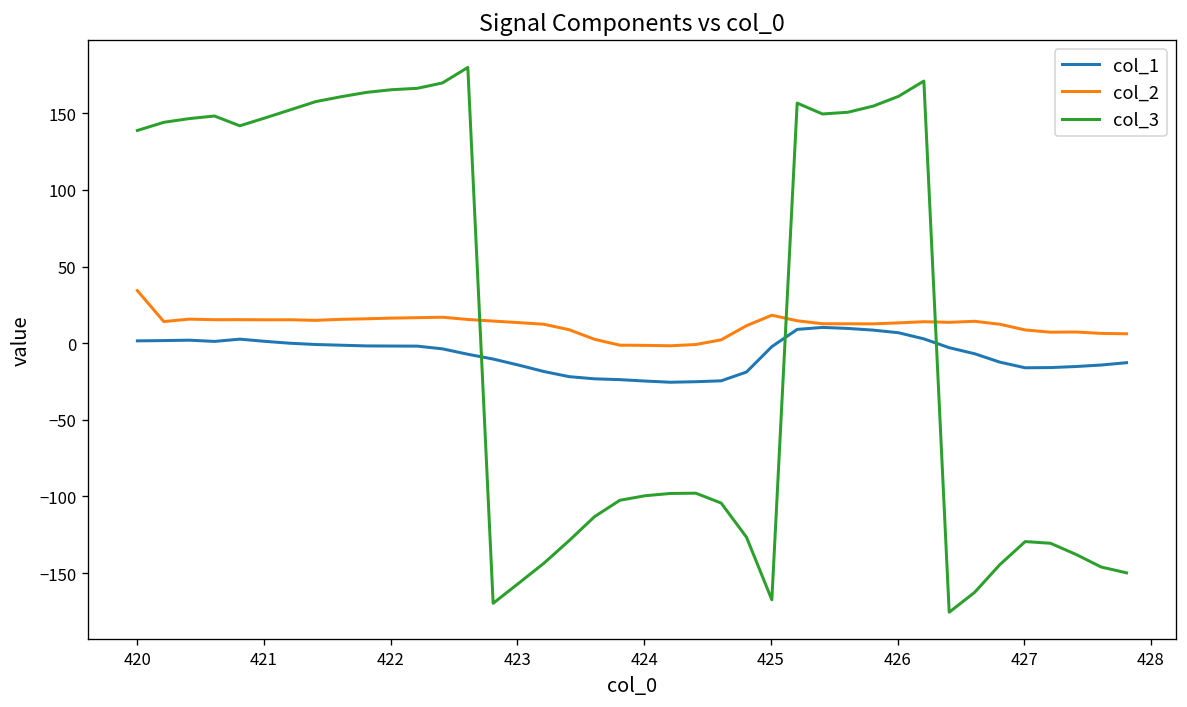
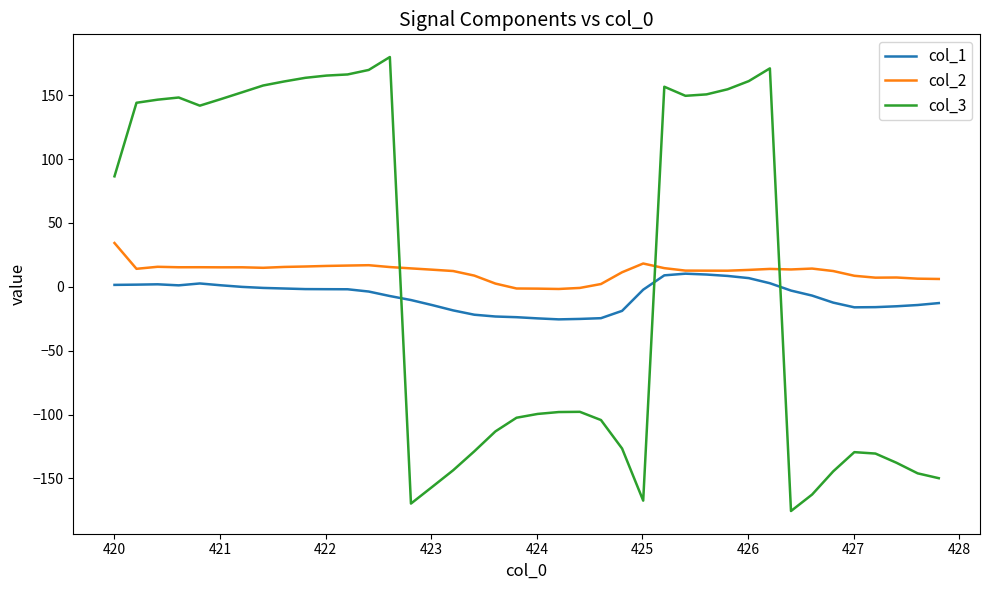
  {
    "col_1": {
      "420": 2
    },
    "col_2": {
      "420": 34
    },
    "col_3": {
-     "420": 139
+     "420": 87
    }
  }
